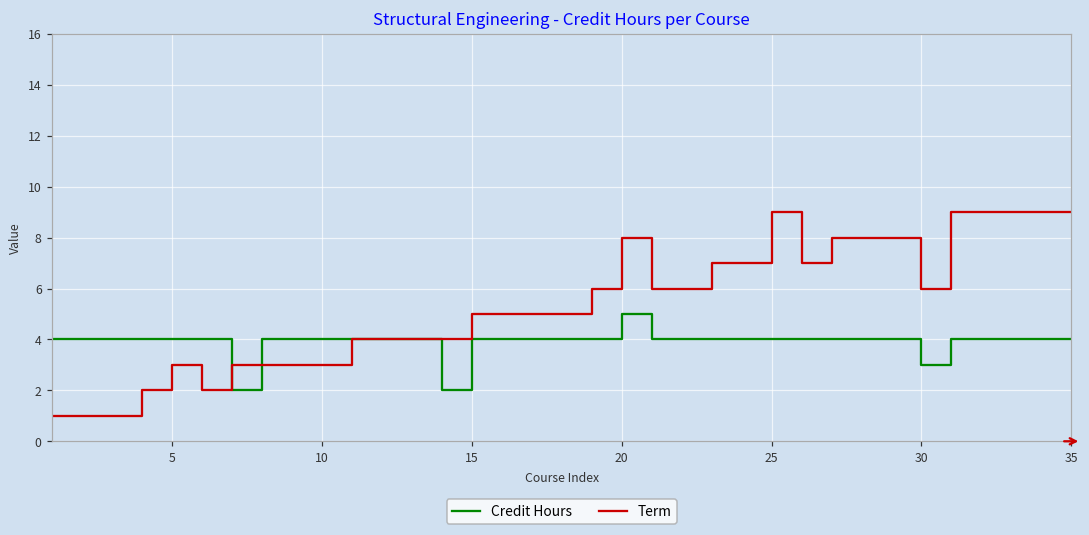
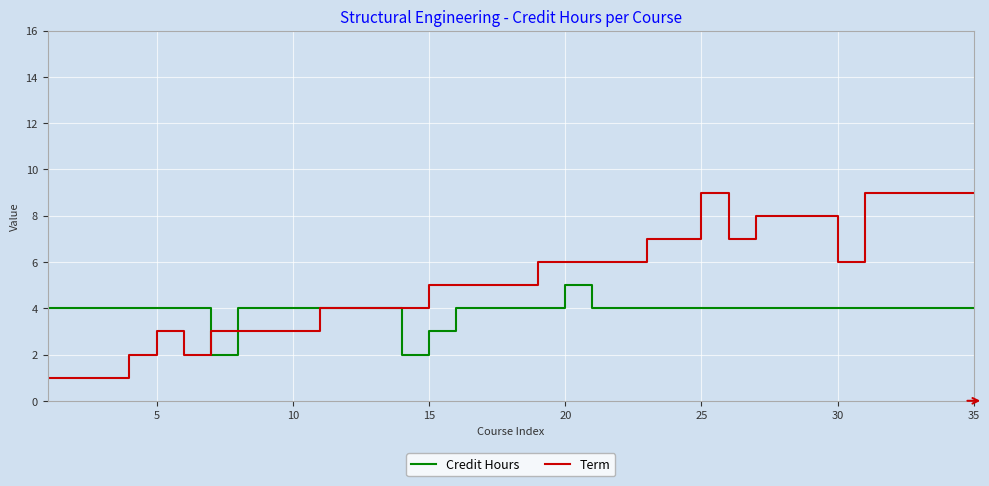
  {
    "Credit Hours": {
      "5": 4,
      "10": 4,
-     "15": 4,
+     "15": 3,
      "20": 5,
      "25": 4,
-     "30": 3,
+     "30": 4,
      "35": 4
    },
    "Term": {
      "5": 3,
      "10": 3,
      "15": 5,
-     "20": 8,
+     "20": 6,
      "25": 9,
      "30": 6,
      "35": 9
    }
  }
